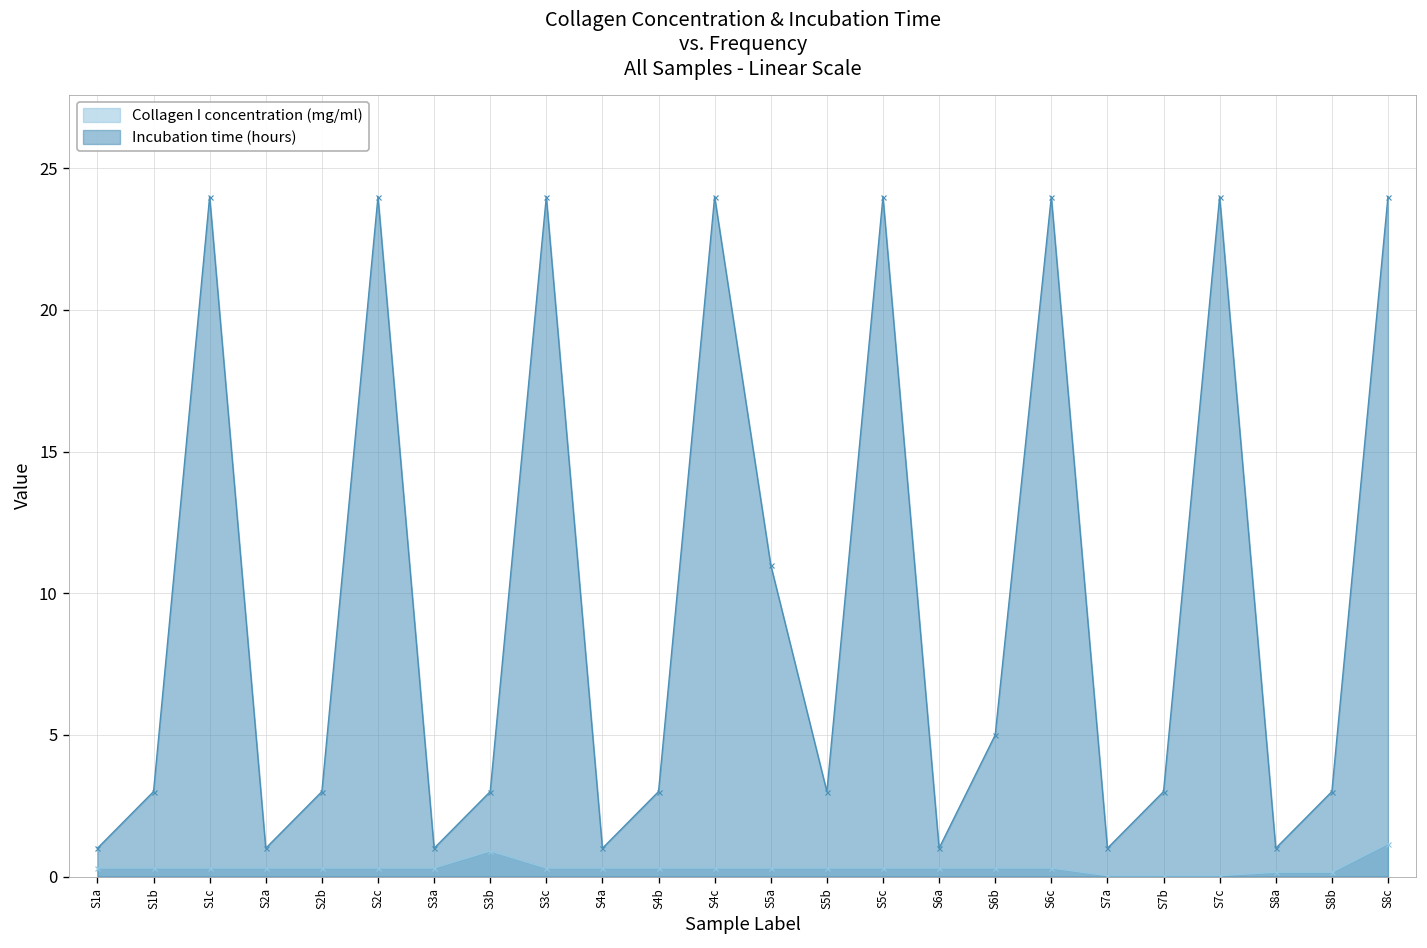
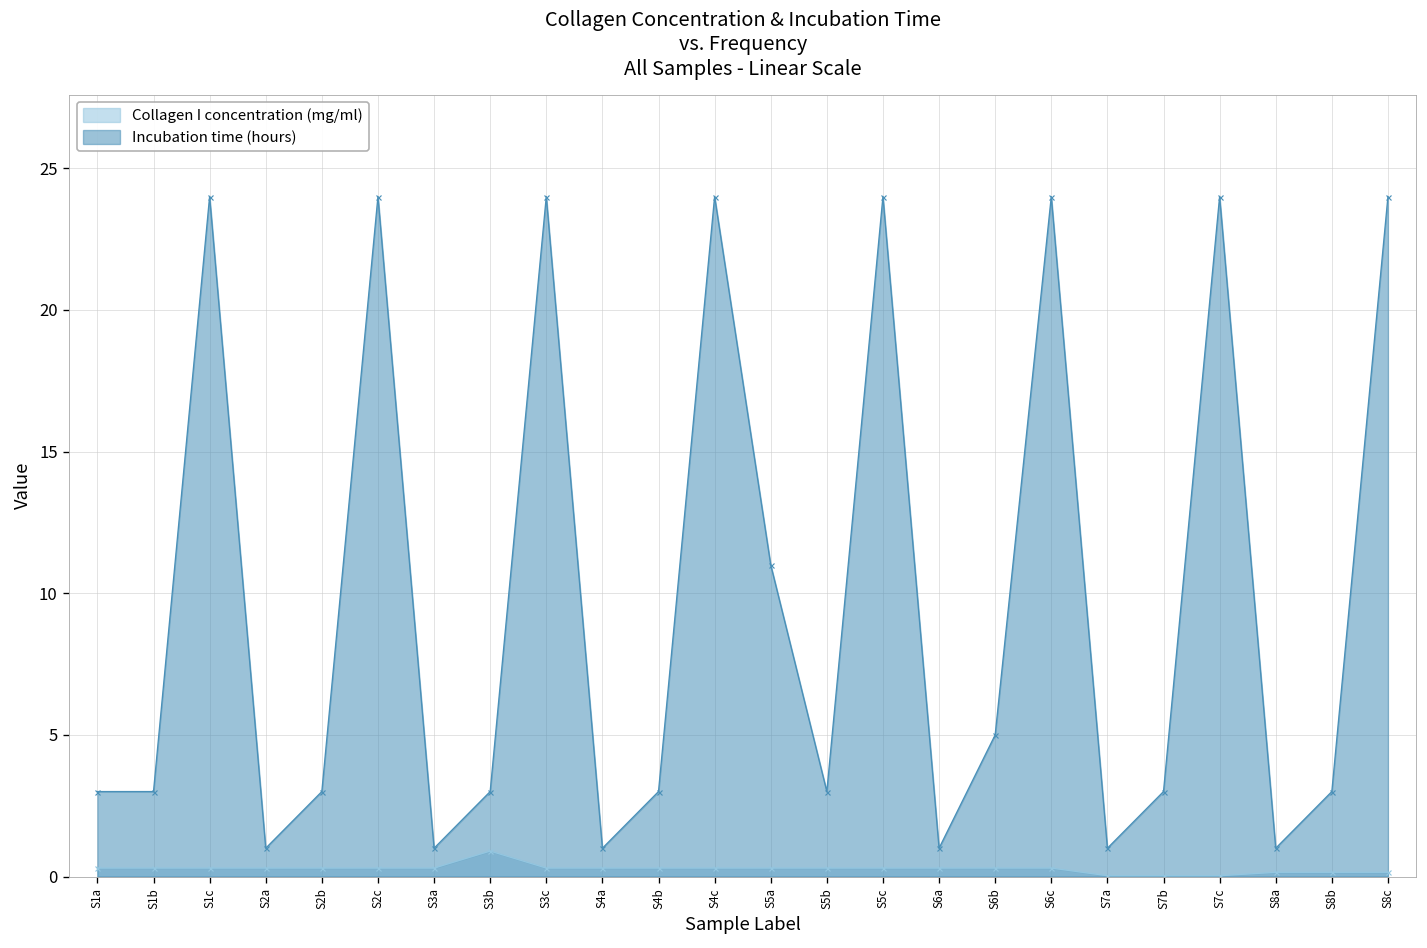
  {
    "Collagen I concentration (mg/ml)": {
      "S1a": 0.3,
      "S1b": 0.3,
      "S1c": 0.3,
      "S2a": 0.3,
      "S2b": 0.3,
      "S2c": 0.3,
      "S3a": 0.3,
      "S3b": 0.9,
      "S3c": 0.3,
      "S4a": 0.3,
      "S4b": 0.3,
      "S4c": 0.3,
      "S5a": 0.3,
      "S5b": 0.3,
      "S5c": 0.3,
      "S6a": 0.3,
      "S6b": 0.3,
      "S6c": 0.3,
      "S7a": 0.0,
      "S7b": 0.0,
      "S7c": 0.0,
      "S8a": 0.2,
      "S8b": 0.2,
-     "S8c": 1.2
+     "S8c": 0.2
    },
    "Incubation time (hours)": {
-     "S1a": 1,
+     "S1a": 3,
      "S1b": 3,
      "S1c": 24,
      "S2a": 1,
      "S2b": 3,
      "S2c": 24,
      "S3a": 1,
      "S3b": 3,
      "S3c": 24,
      "S4a": 1,
      "S4b": 3,
      "S4c": 24,
      "S5a": 11,
      "S5b": 3,
      "S5c": 24,
      "S6a": 1,
      "S6b": 5,
      "S6c": 24,
      "S7a": 1,
      "S7b": 3,
      "S7c": 24,
      "S8a": 1,
      "S8b": 3,
      "S8c": 24
    }
  }
